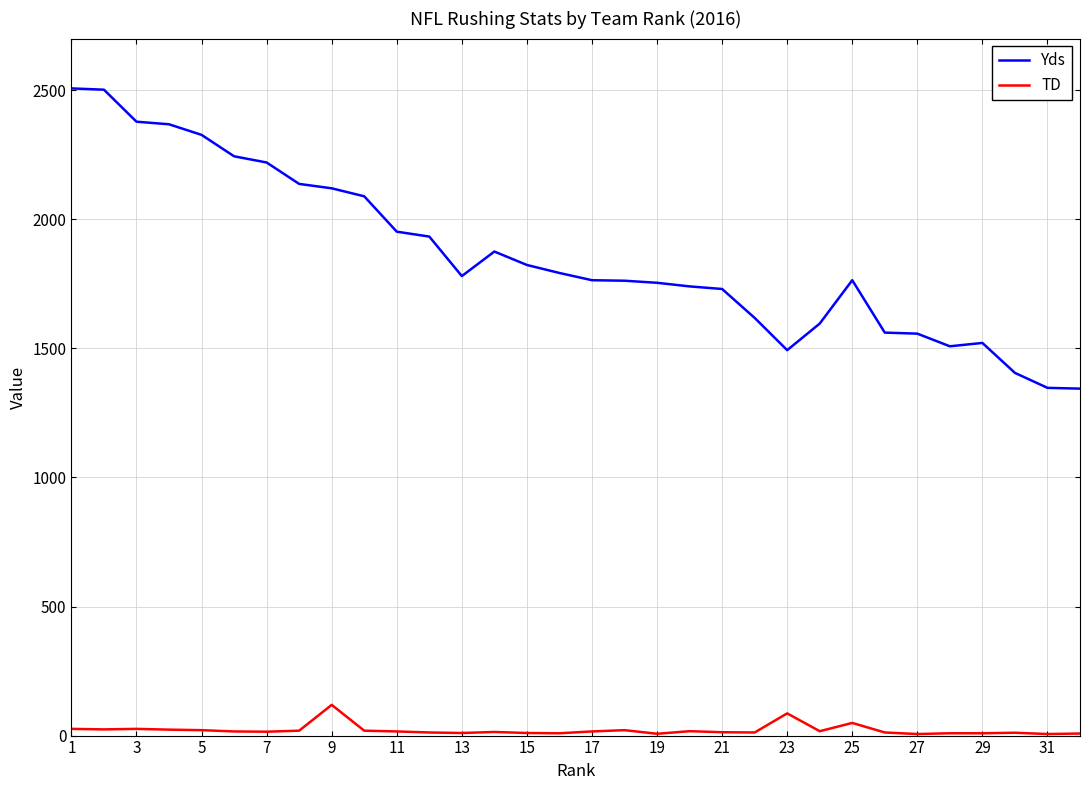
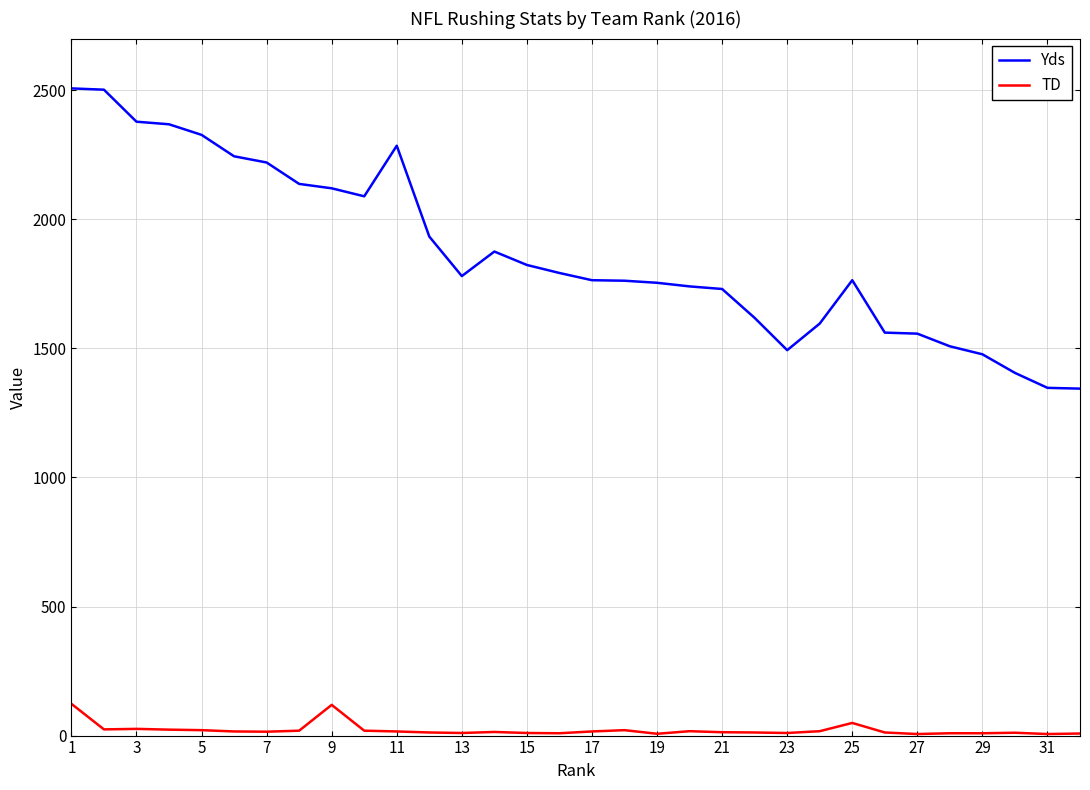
  {
    "Yds": {
      "1": 2510,
      "3": 2380,
      "5": 2330,
      "7": 2220,
      "9": 2120,
-     "11": 1950,
+     "11": 2290,
      "13": 1780,
      "15": 1820,
      "17": 1760,
      "19": 1750,
      "21": 1730,
      "23": 1490,
      "25": 1760,
      "27": 1560,
-     "29": 1520,
+     "29": 1480,
      "31": 1350
    },
    "TD": {
-     "1": 30,
+     "1": 120,
      "3": 30,
      "5": 20,
      "7": 20,
      "9": 120,
      "11": 20,
      "13": 10,
      "15": 10,
      "17": 20,
      "19": 10,
      "21": 10,
-     "23": 90,
+     "23": 10,
      "25": 50,
      "27": 10,
      "29": 10,
      "31": 10
    }
  }
